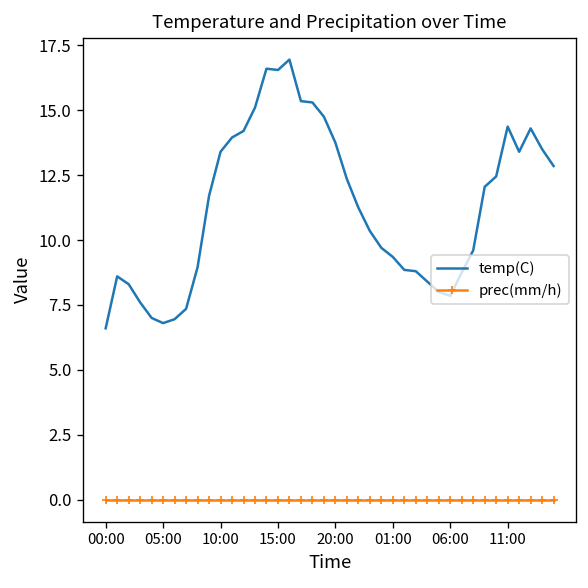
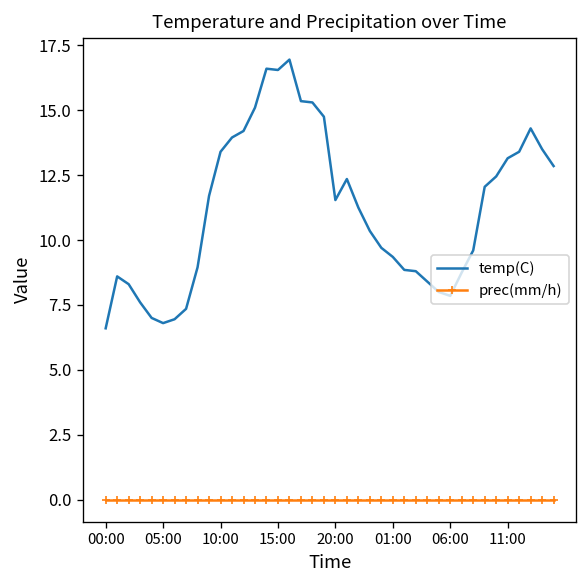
  {
    "temp(C)": {
      "00:00": 6.6,
      "05:00": 6.8,
      "10:00": 13.4,
      "15:00": 16.6,
-     "20:00": 13.8,
+     "20:00": 11.5,
      "01:00": 9.4,
-     "11:00": 14.4
+     "11:00": 13.2
    },
    "prec(mm/h)": {
      "00:00": 0.0,
      "05:00": 0.0,
      "10:00": 0.0,
      "15:00": 0.0,
      "20:00": 0.0,
      "01:00": 0.0,
      "06:00": 0.0,
      "11:00": 0.0
    }
  }
